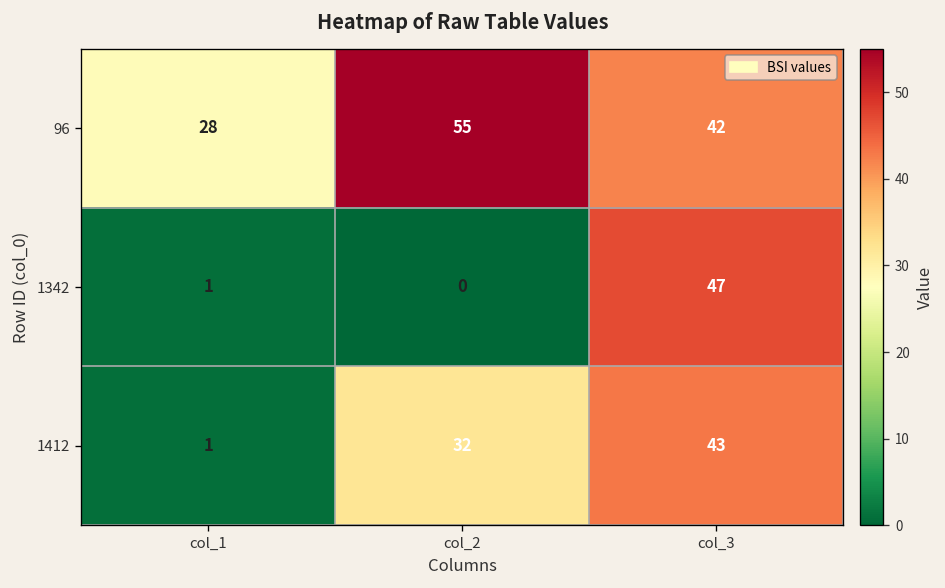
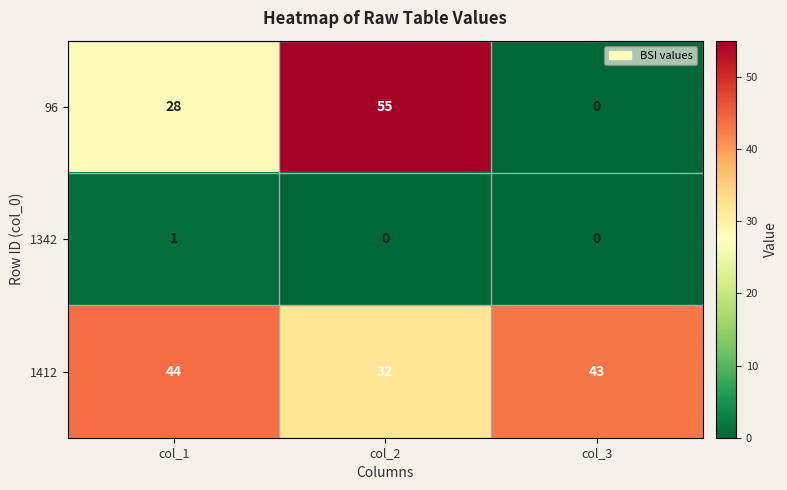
  {
    "96": {
      "col_1": 28,
      "col_2": 55,
-     "col_3": 42
+     "col_3": 0
    },
    "1342": {
      "col_1": 1,
      "col_2": 0,
-     "col_3": 47
+     "col_3": 0
    },
    "1412": {
-     "col_1": 1,
+     "col_1": 44,
      "col_2": 32,
      "col_3": 43
    }
  }
